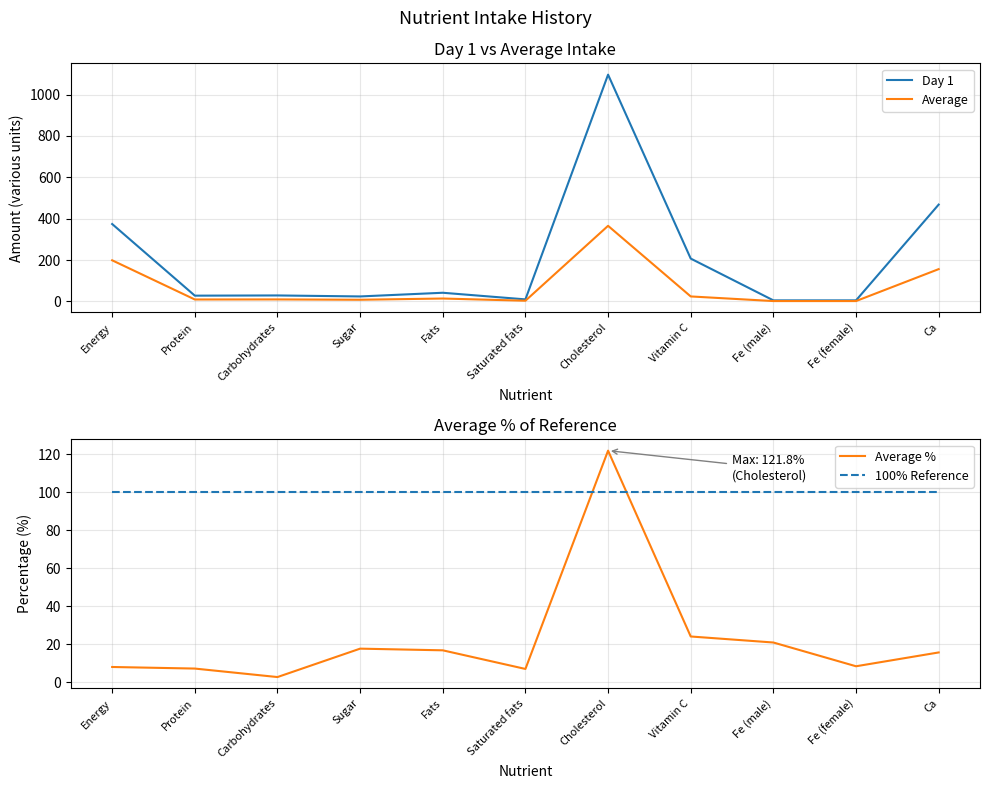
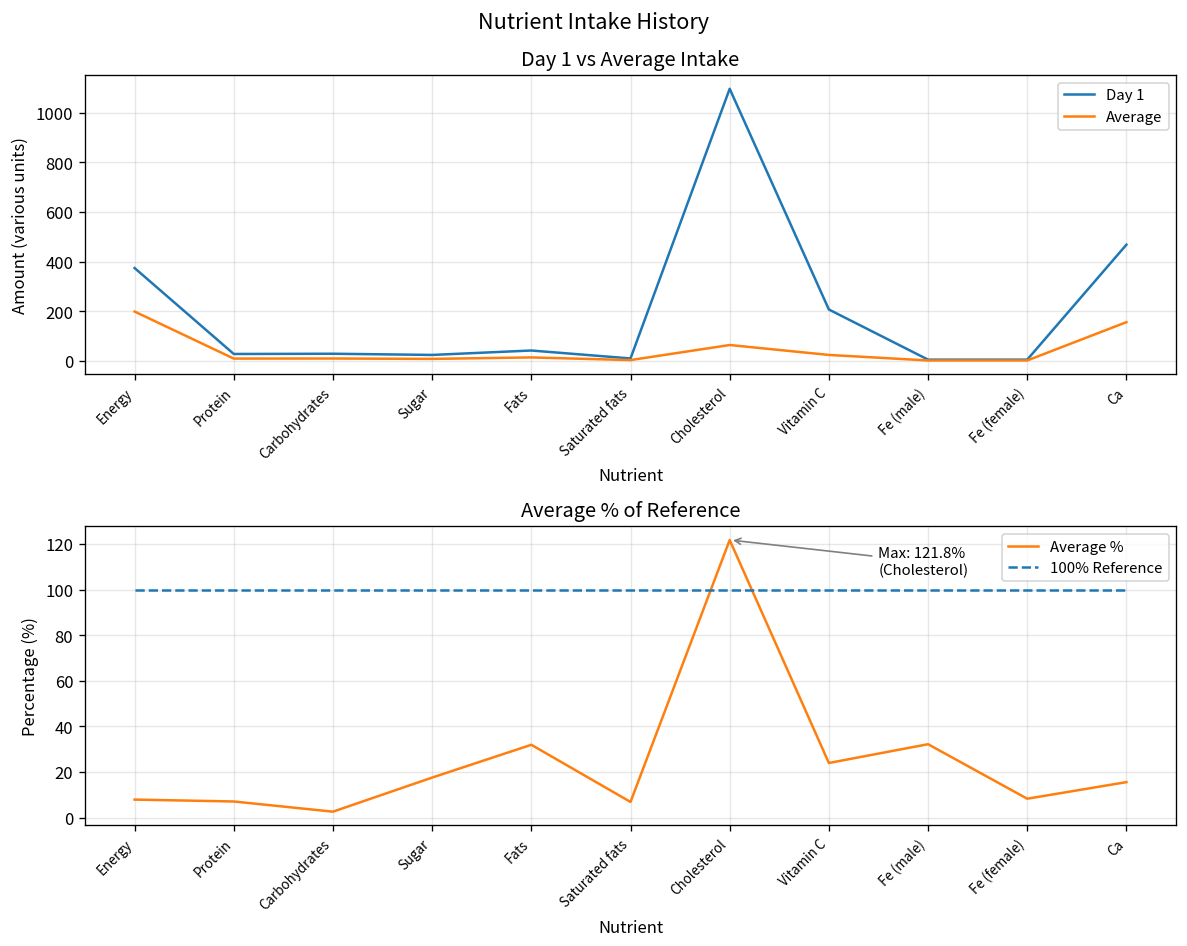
  {
    "Day 1 vs Average Intake": {
      "Day 1": {
        "Energy": 370,
        "Protein": 30,
        "Carbohydrates": 30,
        "Sugar": 20,
        "Fats": 40,
        "Cholesterol": 1100,
        "Vitamin C": 210,
        "Ca": 470
      },
      "Average": {
        "Energy": 200,
        "Protein": 10,
        "Carbohydrates": 10,
        "Sugar": 10,
        "Fats": 10,
-       "Cholesterol": 370,
+       "Cholesterol": 60,
        "Vitamin C": 20,
        "Ca": 160
      }
    },
    "Average % of Reference": {
      "Average %": {
        "Energy": 8,
        "Protein": 7,
        "Carbohydrates": 3,
        "Sugar": 18,
-       "Fats": 17,
+       "Fats": 32,
        "Saturated fats": 7,
        "Vitamin C": 24,
-       "Fe (male)": 21,
+       "Fe (male)": 32,
        "Fe (female)": 8,
        "Ca": 16
      },
      "100% Reference": {
        "Energy": 100,
        "Protein": 100,
        "Carbohydrates": 100,
        "Sugar": 100,
        "Fats": 100,
        "Saturated fats": 100,
        "Cholesterol": 100,
        "Vitamin C": 100,
        "Fe (male)": 100,
        "Fe (female)": 100,
        "Ca": 100
      }
    }
  }
